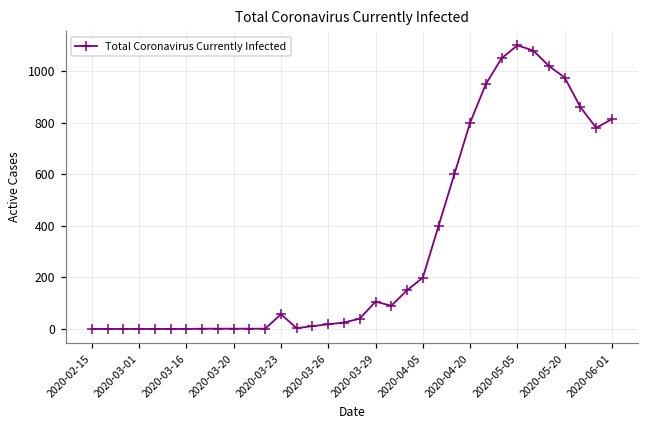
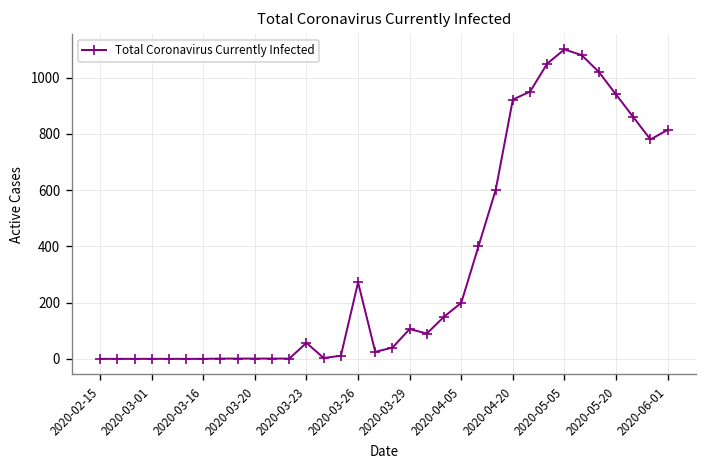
  {
    "2020-02-15": 0,
    "2020-03-01": 0,
    "2020-03-16": 0,
    "2020-03-20": 0,
    "2020-03-23": 60,
-   "2020-03-26": 20,
+   "2020-03-26": 270,
    "2020-03-29": 110,
    "2020-04-05": 200,
-   "2020-04-20": 800,
+   "2020-04-20": 920,
    "2020-05-05": 1100,
-   "2020-05-20": 980,
+   "2020-05-20": 940,
    "2020-06-01": 810
  }
